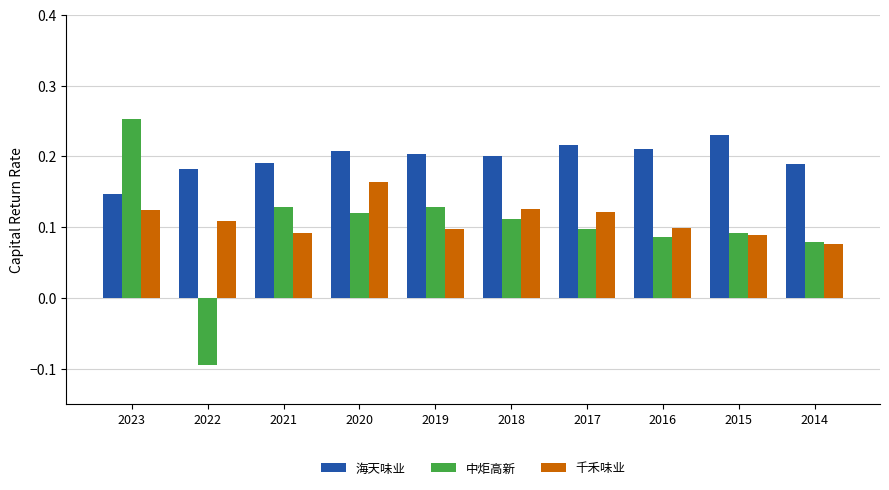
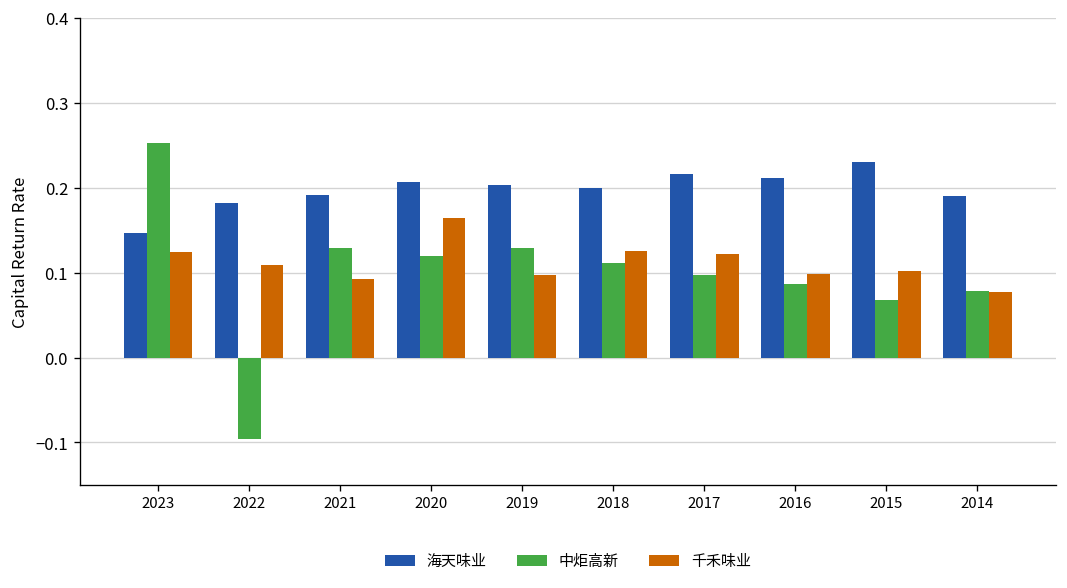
  {
    "海天味业": {
      "2023": 0.15,
      "2022": 0.18,
      "2021": 0.19,
      "2020": 0.21,
      "2019": 0.20,
      "2018": 0.20,
      "2017": 0.22,
      "2016": 0.21,
      "2015": 0.23,
      "2014": 0.19
    },
    "中炬高新": {
      "2023": 0.25,
      "2022": -0.10,
      "2021": 0.13,
      "2020": 0.12,
      "2019": 0.13,
      "2018": 0.11,
      "2017": 0.10,
      "2016": 0.09,
-     "2015": 0.09,
+     "2015": 0.07,
      "2014": 0.08
    },
    "千禾味业": {
      "2023": 0.12,
      "2022": 0.11,
      "2021": 0.09,
      "2020": 0.16,
      "2019": 0.10,
      "2018": 0.13,
      "2017": 0.12,
      "2016": 0.10,
-     "2015": 0.09,
+     "2015": 0.10,
      "2014": 0.08
    }
  }
